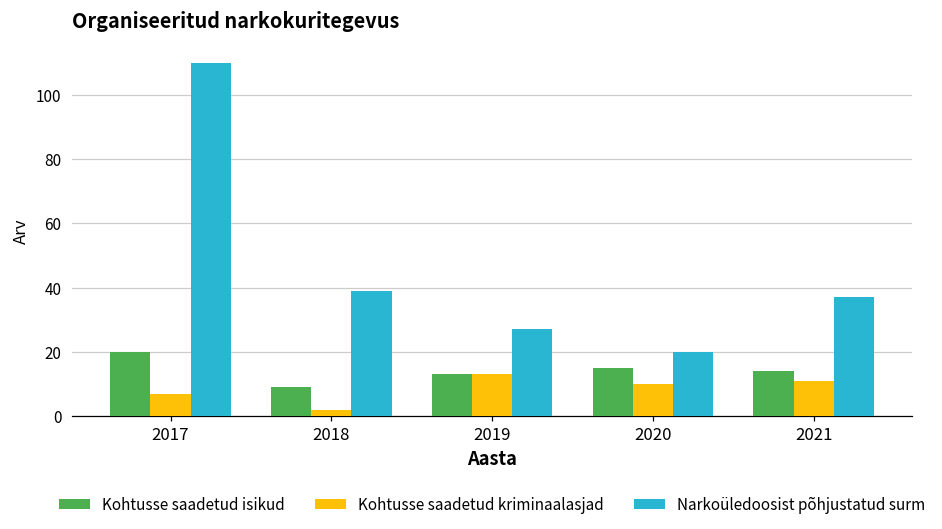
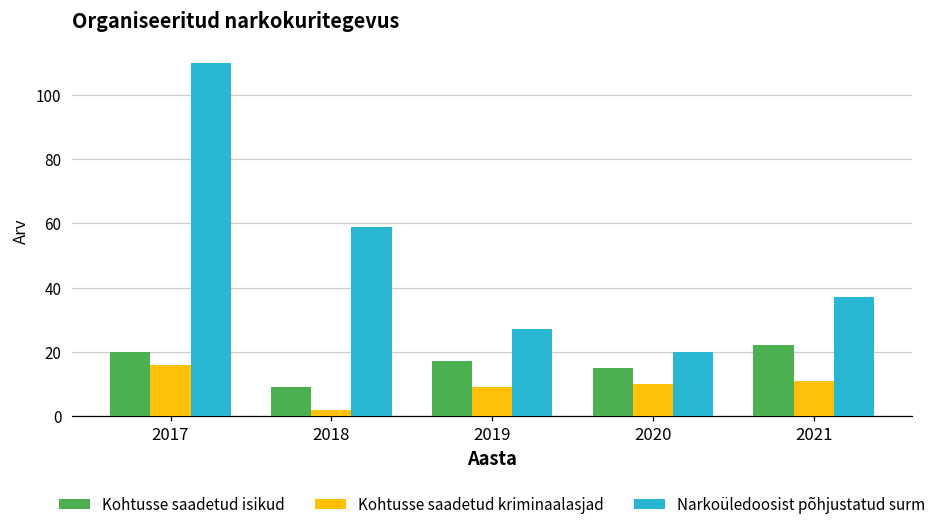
  {
    "Kohtusse saadetud isikud": {
      "2017": 20,
      "2018": 9,
-     "2019": 13,
+     "2019": 17,
      "2020": 15,
-     "2021": 14
+     "2021": 22
    },
    "Kohtusse saadetud kriminaalasjad": {
-     "2017": 7,
+     "2017": 16,
      "2018": 2,
-     "2019": 13,
+     "2019": 9,
      "2020": 10,
      "2021": 11
    },
    "Narkoüledoosist põhjustatud surm": {
      "2017": 110,
-     "2018": 39,
+     "2018": 59,
      "2019": 27,
      "2020": 20,
      "2021": 37
    }
  }
